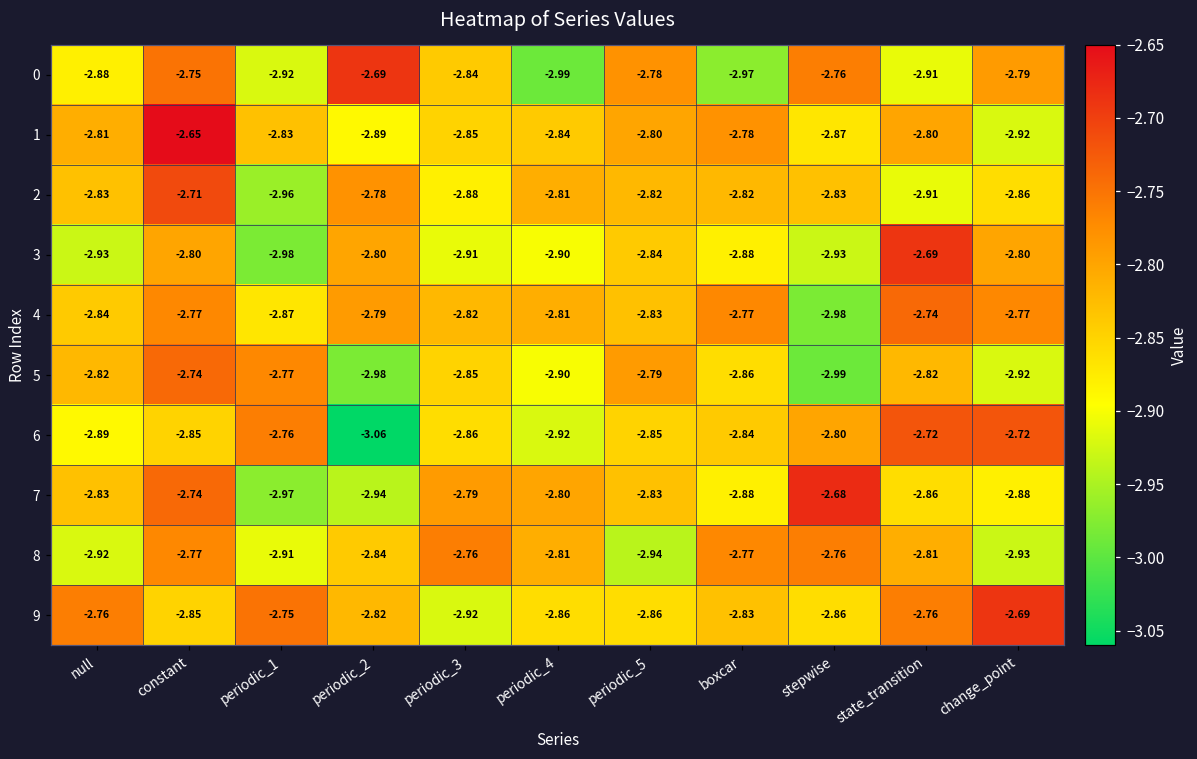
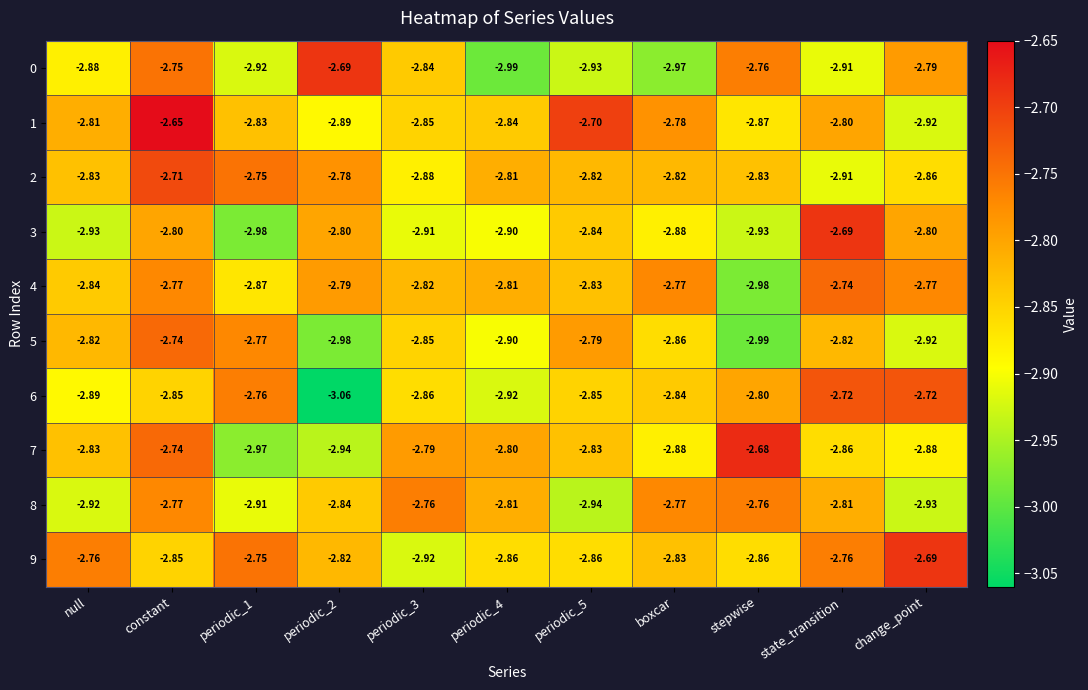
  {
    "0": {
      "null": -2.88,
      "constant": -2.75,
      "periodic_1": -2.92,
      "periodic_2": -2.69,
      "periodic_3": -2.84,
      "periodic_4": -2.99,
-     "periodic_5": -2.78,
+     "periodic_5": -2.93,
      "boxcar": -2.97,
      "stepwise": -2.76,
      "state_transition": -2.91,
      "change_point": -2.79
    },
    "1": {
      "null": -2.81,
      "constant": -2.65,
      "periodic_1": -2.83,
      "periodic_2": -2.89,
      "periodic_3": -2.85,
      "periodic_4": -2.84,
-     "periodic_5": -2.80,
+     "periodic_5": -2.70,
      "boxcar": -2.78,
      "stepwise": -2.87,
      "state_transition": -2.80,
      "change_point": -2.92
    },
    "2": {
      "null": -2.83,
      "constant": -2.71,
-     "periodic_1": -2.96,
+     "periodic_1": -2.75,
      "periodic_2": -2.78,
      "periodic_3": -2.88,
      "periodic_4": -2.81,
      "periodic_5": -2.82,
      "boxcar": -2.82,
      "stepwise": -2.83,
      "state_transition": -2.91,
      "change_point": -2.86
    },
    "3": {
      "null": -2.93,
      "constant": -2.80,
      "periodic_1": -2.98,
      "periodic_2": -2.80,
      "periodic_3": -2.91,
      "periodic_4": -2.90,
      "periodic_5": -2.84,
      "boxcar": -2.88,
      "stepwise": -2.93,
      "state_transition": -2.69,
      "change_point": -2.80
    },
    "4": {
      "null": -2.84,
      "constant": -2.77,
      "periodic_1": -2.87,
      "periodic_2": -2.79,
      "periodic_3": -2.82,
      "periodic_4": -2.81,
      "periodic_5": -2.83,
      "boxcar": -2.77,
      "stepwise": -2.98,
      "state_transition": -2.74,
      "change_point": -2.77
    },
    "5": {
      "null": -2.82,
      "constant": -2.74,
      "periodic_1": -2.77,
      "periodic_2": -2.98,
      "periodic_3": -2.85,
      "periodic_4": -2.90,
      "periodic_5": -2.79,
      "boxcar": -2.86,
      "stepwise": -2.99,
      "state_transition": -2.82,
      "change_point": -2.92
    },
    "6": {
      "null": -2.89,
      "constant": -2.85,
      "periodic_1": -2.76,
      "periodic_2": -3.06,
      "periodic_3": -2.86,
      "periodic_4": -2.92,
      "periodic_5": -2.85,
      "boxcar": -2.84,
      "stepwise": -2.80,
      "state_transition": -2.72,
      "change_point": -2.72
    },
    "7": {
      "null": -2.83,
      "constant": -2.74,
      "periodic_1": -2.97,
      "periodic_2": -2.94,
      "periodic_3": -2.79,
      "periodic_4": -2.80,
      "periodic_5": -2.83,
      "boxcar": -2.88,
      "stepwise": -2.68,
      "state_transition": -2.86,
      "change_point": -2.88
    },
    "8": {
      "null": -2.92,
      "constant": -2.77,
      "periodic_1": -2.91,
      "periodic_2": -2.84,
      "periodic_3": -2.76,
      "periodic_4": -2.81,
      "periodic_5": -2.94,
      "boxcar": -2.77,
      "stepwise": -2.76,
      "state_transition": -2.81,
      "change_point": -2.93
    },
    "9": {
      "null": -2.76,
      "constant": -2.85,
      "periodic_1": -2.75,
      "periodic_2": -2.82,
      "periodic_3": -2.92,
      "periodic_4": -2.86,
      "periodic_5": -2.86,
      "boxcar": -2.83,
      "stepwise": -2.86,
      "state_transition": -2.76,
      "change_point": -2.69
    }
  }
